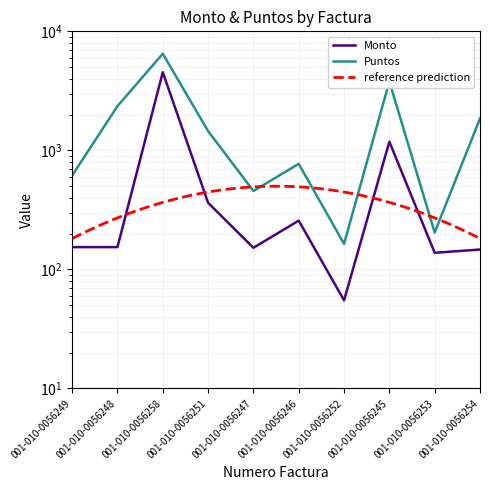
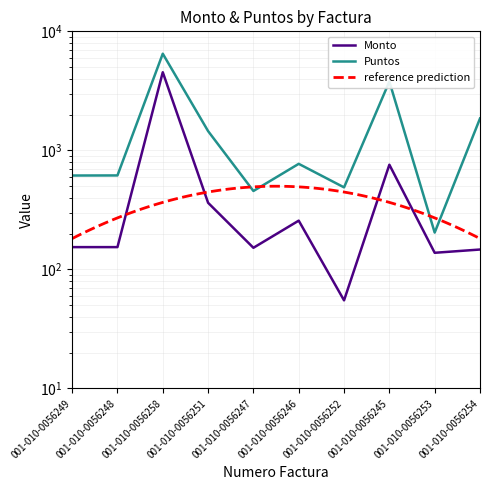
  {
    "Monto": {
      "001-010-0056249": 150,
      "001-010-0056248": 150,
      "001-010-0056258": 4500,
      "001-010-0056251": 360,
      "001-010-0056247": 150,
      "001-010-0056246": 260,
      "001-010-0056252": 60,
-     "001-010-0056245": 1200,
+     "001-010-0056245": 800,
      "001-010-0056253": 140,
      "001-010-0056254": 150
    },
    "Puntos": {
      "001-010-0056249": 600,
-     "001-010-0056248": 2400,
+     "001-010-0056248": 600,
      "001-010-0056258": 6000,
      "001-010-0056251": 1500,
      "001-010-0056247": 460,
      "001-010-0056246": 800,
-     "001-010-0056252": 160,
+     "001-010-0056252": 490,
      "001-010-0056253": 200,
      "001-010-0056254": 1900
    },
    "reference prediction": {
      "001-010-0056249": 180,
      "001-010-0056248": 270,
      "001-010-0056258": 370,
      "001-010-0056251": 450,
      "001-010-0056247": 490,
      "001-010-0056246": 490,
      "001-010-0056252": 450,
      "001-010-0056245": 370,
      "001-010-0056253": 270,
      "001-010-0056254": 180
    }
  }
